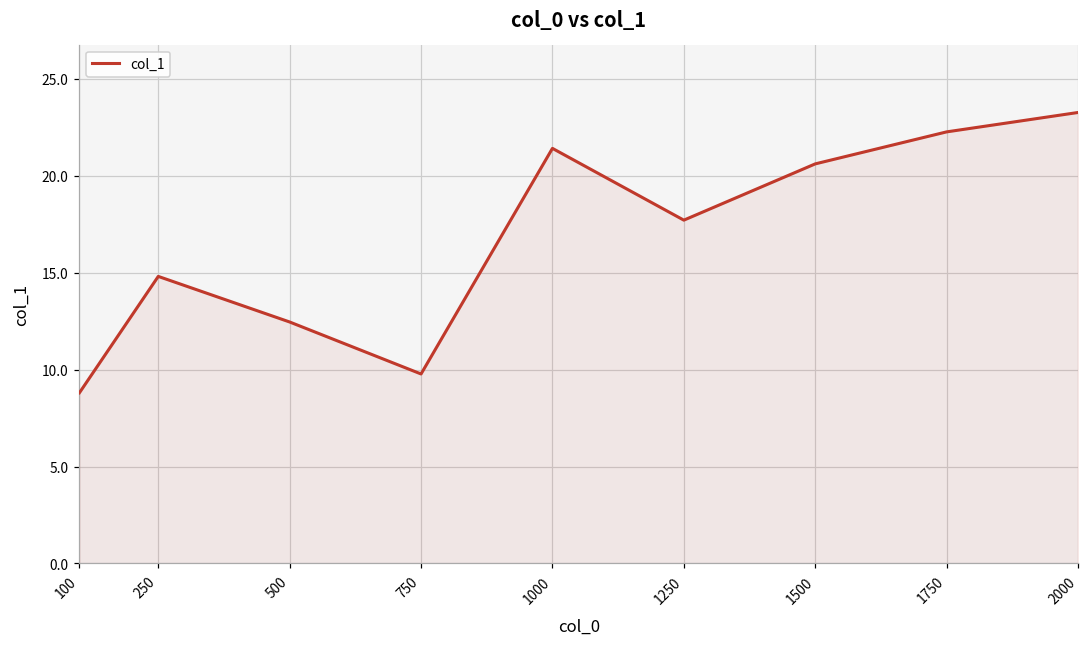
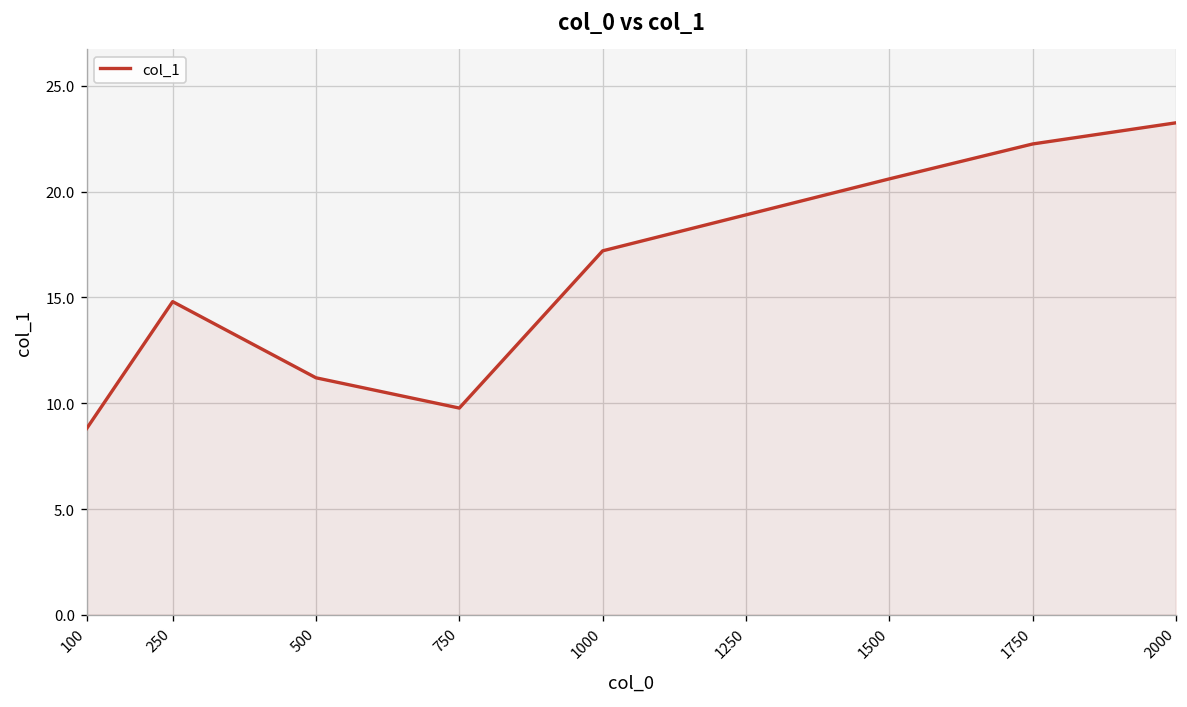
  {
    "100": 8.8,
    "250": 14.8,
-   "500": 12.5,
+   "500": 11.2,
    "750": 9.8,
-   "1000": 21.4,
-   "1250": 17.7,
+   "1000": 17.2,
+   "1250": 18.9,
    "1500": 20.6,
    "1750": 22.3,
    "2000": 23.3
  }
